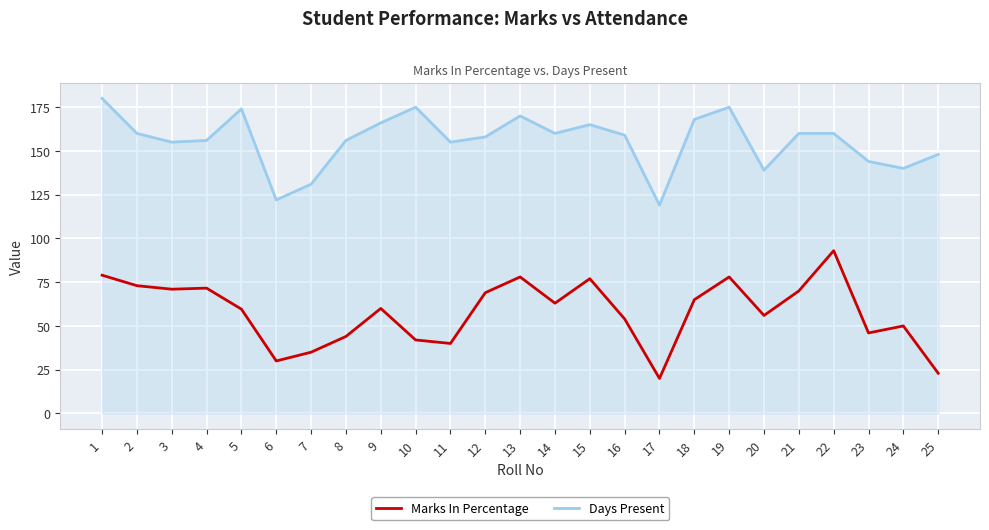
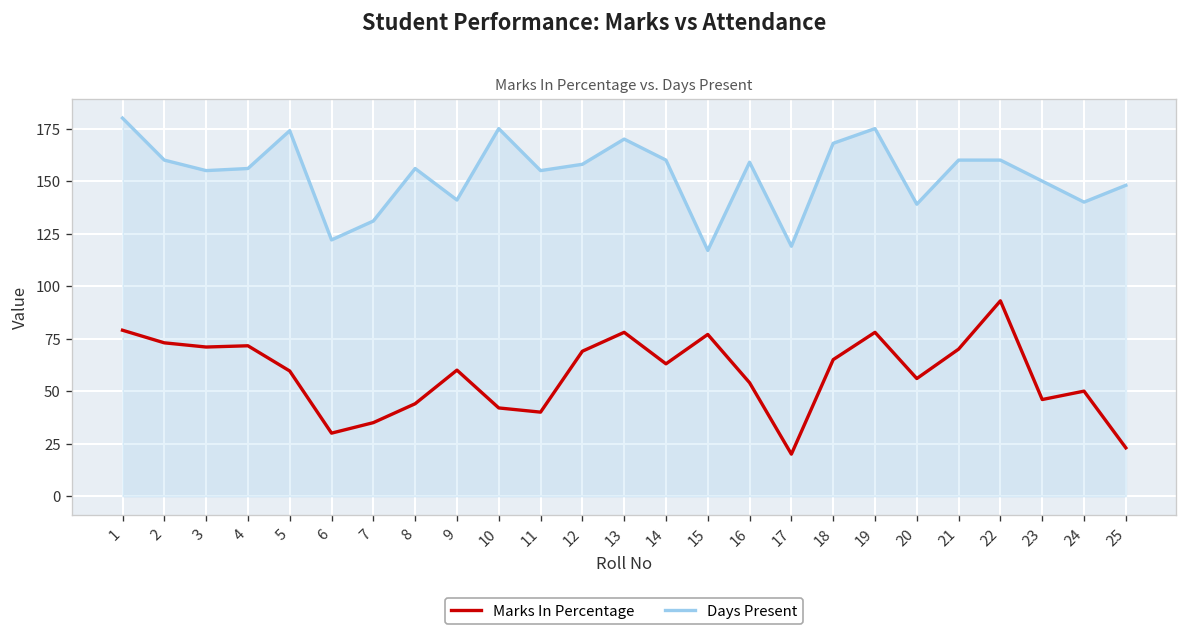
  {
    "Marks In Percentage": {
      "1": 79,
      "2": 73,
      "3": 71,
      "4": 72,
      "5": 60,
      "6": 30,
      "7": 35,
      "8": 44,
      "9": 60,
      "10": 42,
      "11": 40,
      "12": 69,
      "13": 78,
      "14": 63,
      "15": 77,
      "16": 54,
      "17": 20,
      "18": 65,
      "19": 78,
      "20": 56,
      "21": 70,
      "22": 93,
      "23": 46,
      "24": 50,
      "25": 23
    },
    "Days Present": {
      "1": 180,
      "2": 160,
      "3": 155,
      "4": 156,
      "5": 174,
      "6": 122,
      "7": 131,
      "8": 156,
-     "9": 166,
+     "9": 141,
      "10": 175,
      "11": 155,
      "12": 158,
      "13": 170,
      "14": 160,
-     "15": 165,
+     "15": 117,
      "16": 159,
      "17": 119,
      "18": 168,
      "19": 175,
      "20": 139,
      "21": 160,
      "22": 160,
-     "23": 144,
+     "23": 150,
      "24": 140,
      "25": 148
    }
  }
